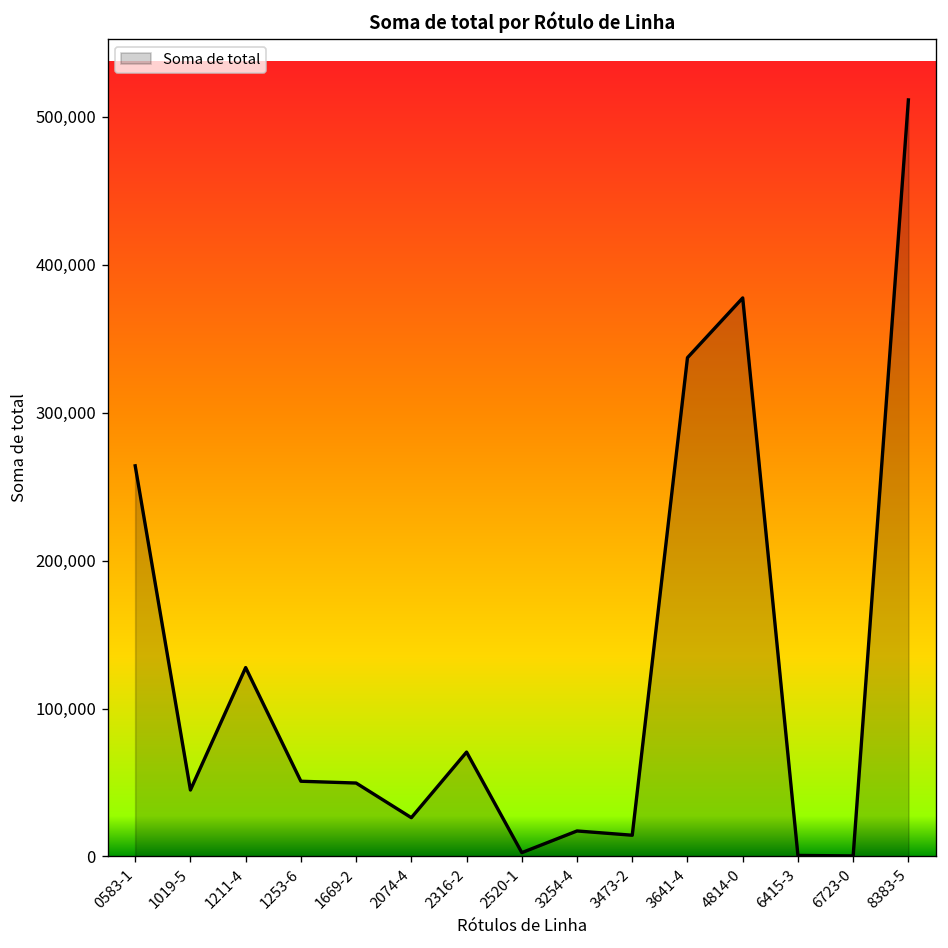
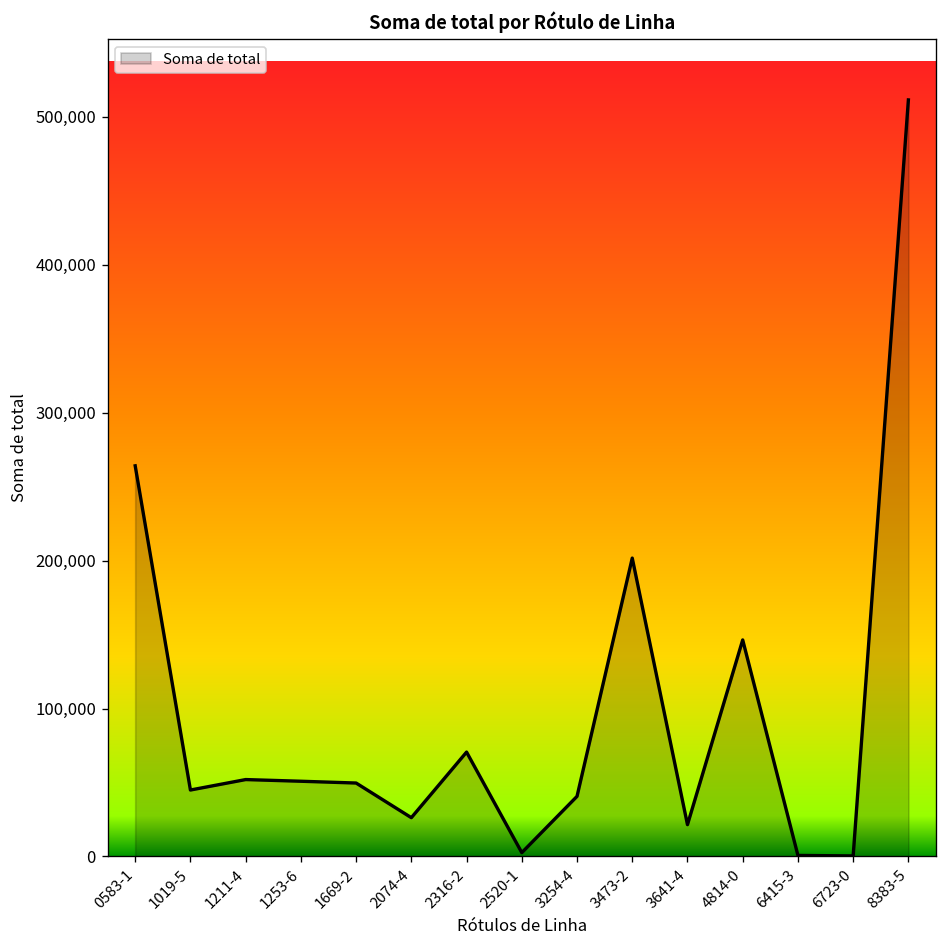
  {
    "0583-1": "264,000",
    "1019-5": "45,000",
-   "1211-4": "128,000",
+   "1211-4": "52,000",
    "1253-6": "51,000",
    "1669-2": "50,000",
    "2074-4": "26,000",
    "2316-2": "71,000",
    "2520-1": "3,000",
-   "3254-4": "17,000",
-   "3473-2": "14,000",
-   "3641-4": "337,000",
-   "4814-0": "378,000",
+   "3254-4": "41,000",
+   "3473-2": "202,000",
+   "3641-4": "21,000",
+   "4814-0": "146,000",
    "6415-3": "1,000",
    "6723-0": "0",
    "8383-5": "511,000"
  }
